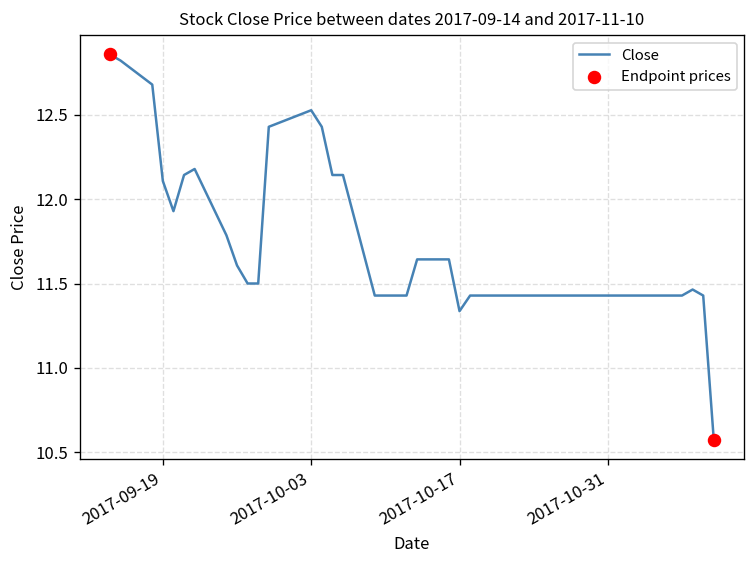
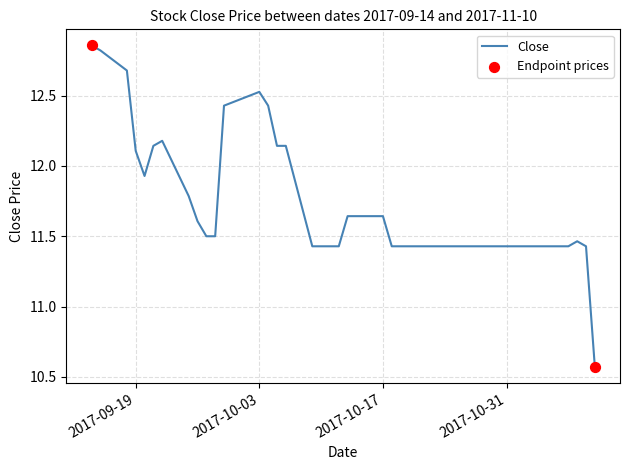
  {
    "Close": {
      "2017-09-19": 12.11,
      "2017-10-03": 12.53,
-     "2017-10-17": 11.34,
+     "2017-10-17": 11.64,
      "2017-10-31": 11.43
    }
  }
